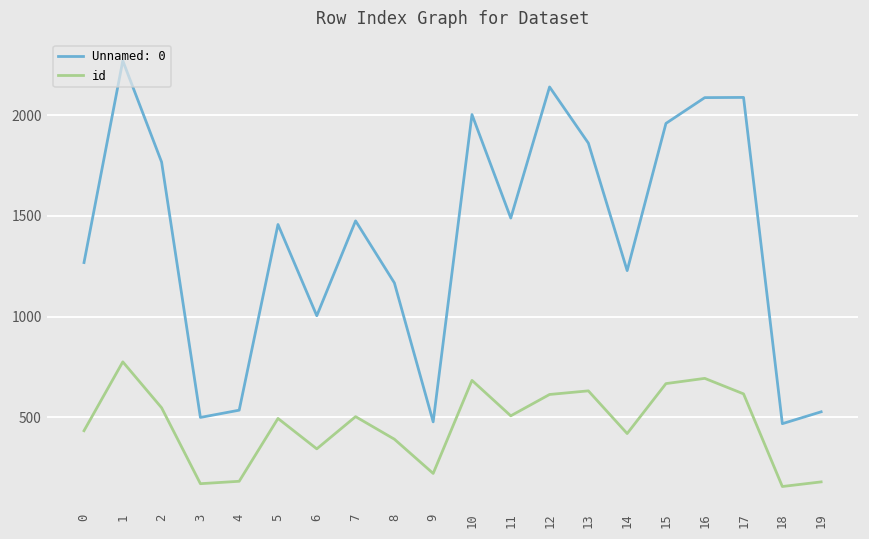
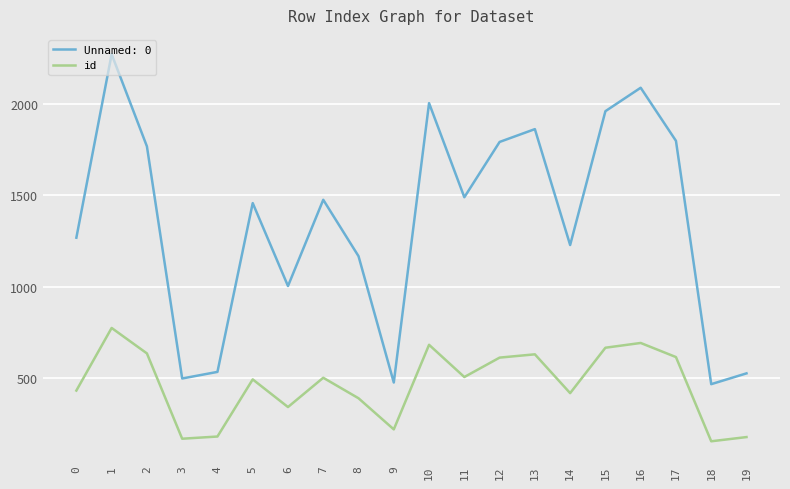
  {
    "Unnamed: 0": {
      "0": 1270,
      "2": 1770,
      "3": 500,
      "4": 540,
      "5": 1460,
      "6": 1000,
      "7": 1480,
      "8": 1170,
      "9": 480,
      "10": 2000,
      "11": 1490,
-     "12": 2140,
+     "12": 1790,
      "13": 1860,
      "14": 1230,
      "15": 1960,
      "16": 2090,
-     "17": 2090,
+     "17": 1800,
      "18": 470,
      "19": 530
    },
    "id": {
      "0": 430,
      "1": 780,
-     "2": 550,
+     "2": 640,
      "3": 170,
      "4": 180,
      "5": 490,
      "6": 340,
      "7": 500,
      "8": 390,
      "9": 220,
      "10": 680,
      "11": 510,
      "12": 610,
      "13": 630,
      "14": 420,
      "15": 670,
      "16": 690,
      "17": 620,
      "18": 160,
      "19": 180
    }
  }
